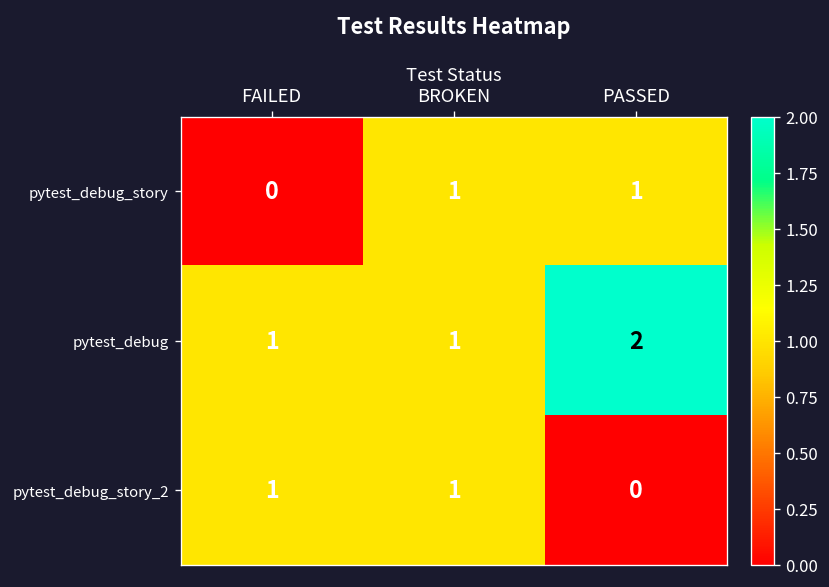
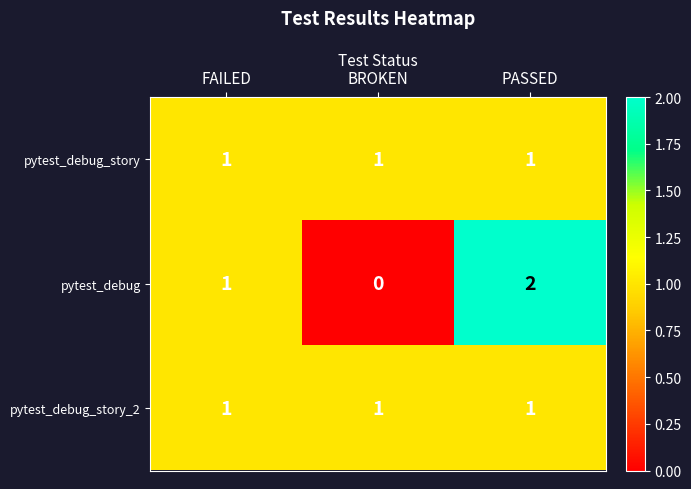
  {
    "pytest_debug_story": {
-     "FAILED": 0,
+     "FAILED": 1,
      "BROKEN": 1,
      "PASSED": 1
    },
    "pytest_debug": {
      "FAILED": 1,
-     "BROKEN": 1,
+     "BROKEN": 0,
      "PASSED": 2
    },
    "pytest_debug_story_2": {
      "FAILED": 1,
      "BROKEN": 1,
-     "PASSED": 0
+     "PASSED": 1
    }
  }
